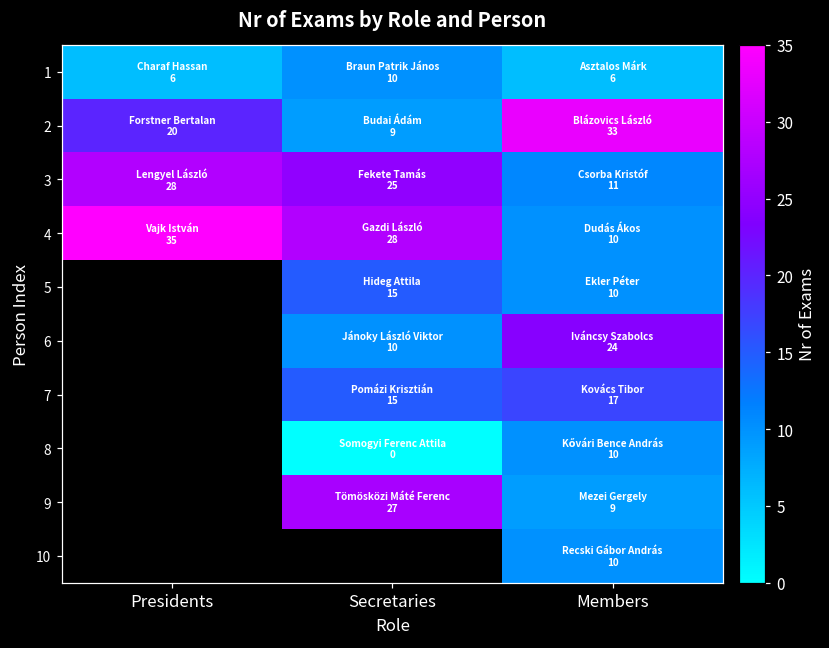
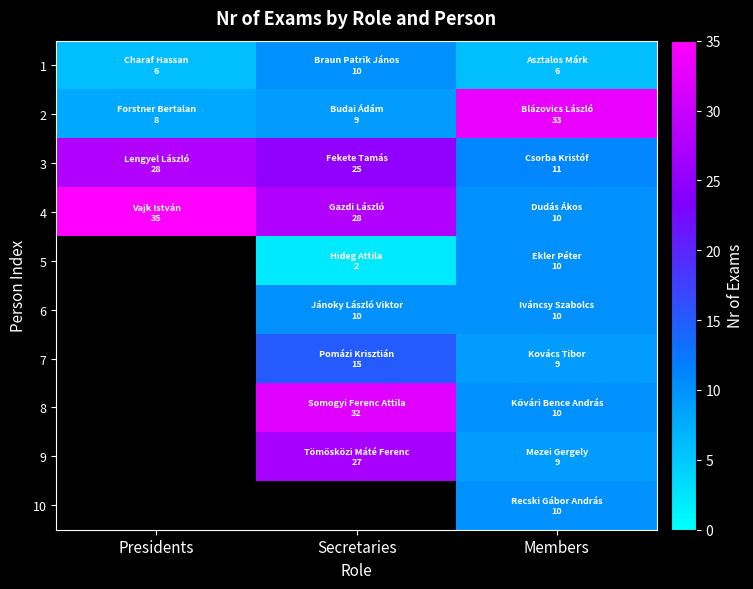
  {
    "1": {
      "Presidents": 6,
      "Secretaries": 10,
      "Members": 6
    },
    "2": {
-     "Presidents": 20,
+     "Presidents": 8,
      "Secretaries": 9,
      "Members": 33
    },
    "3": {
      "Presidents": 28,
      "Secretaries": 25,
      "Members": 11
    },
    "4": {
      "Presidents": 35,
      "Secretaries": 28,
      "Members": 10
    },
    "5": {
-     "Secretaries": 15,
+     "Secretaries": 2,
      "Members": 10
    },
    "6": {
      "Secretaries": 10,
-     "Members": 24
+     "Members": 10
    },
    "7": {
      "Secretaries": 15,
-     "Members": 17
+     "Members": 9
    },
    "8": {
-     "Secretaries": 0,
+     "Secretaries": 32,
      "Members": 10
    },
    "9": {
      "Secretaries": 27,
      "Members": 9
    },
    "10": {
      "Members": 10
    }
  }
